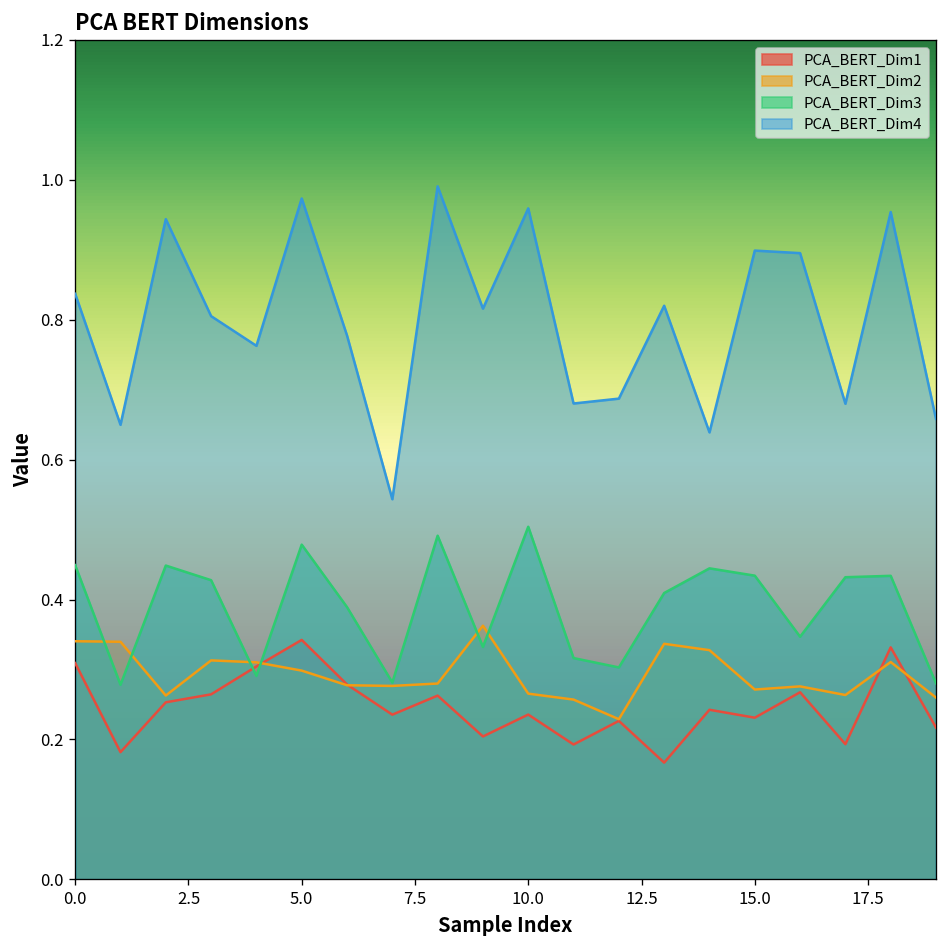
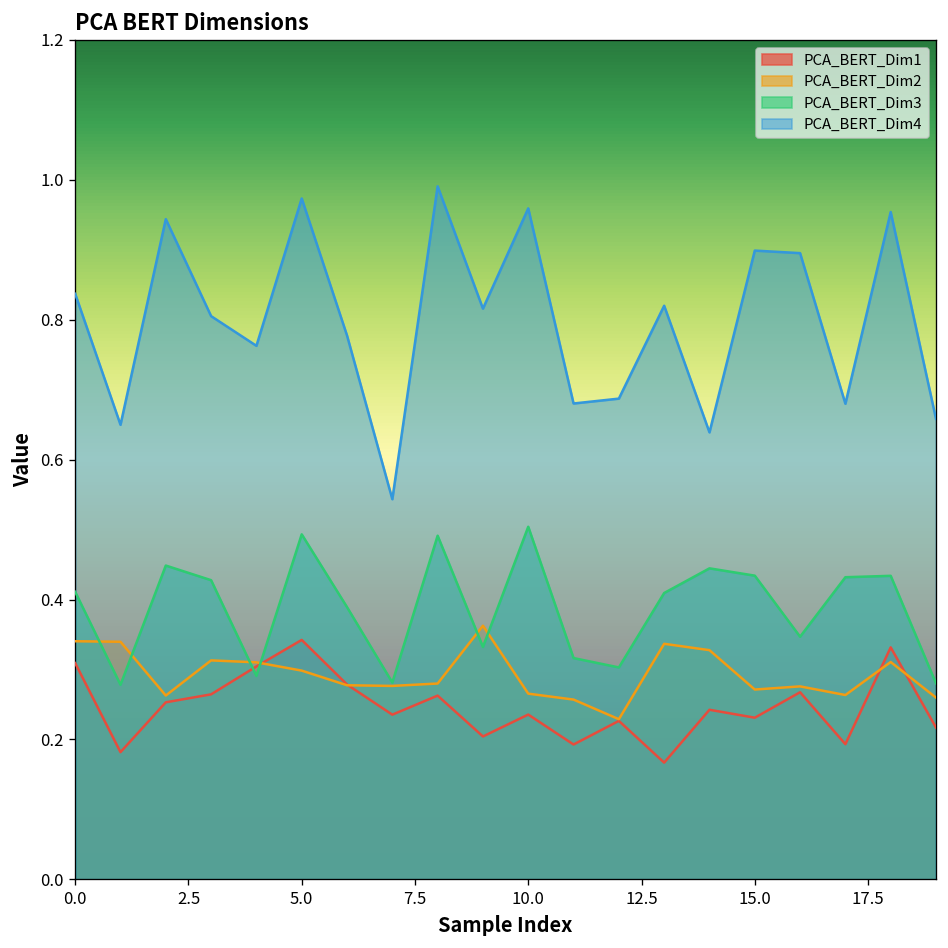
  {
    "PCA_BERT_Dim1": {
      "0.0": 0.31,
      "5.0": 0.34,
      "10.0": 0.24,
      "15.0": 0.23
    },
    "PCA_BERT_Dim2": {
      "0.0": 0.34,
      "5.0": 0.30,
      "10.0": 0.27,
      "15.0": 0.27
    },
    "PCA_BERT_Dim3": {
-     "0.0": 0.45,
-     "5.0": 0.48,
+     "0.0": 0.41,
+     "5.0": 0.49,
      "10.0": 0.50,
      "15.0": 0.43
    },
    "PCA_BERT_Dim4": {
      "0.0": 0.84,
      "5.0": 0.97,
      "10.0": 0.96,
      "15.0": 0.90
    }
  }
